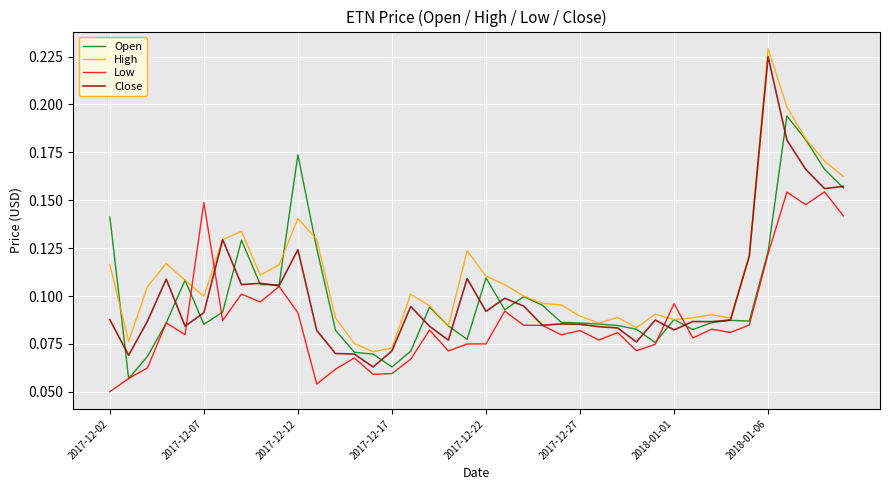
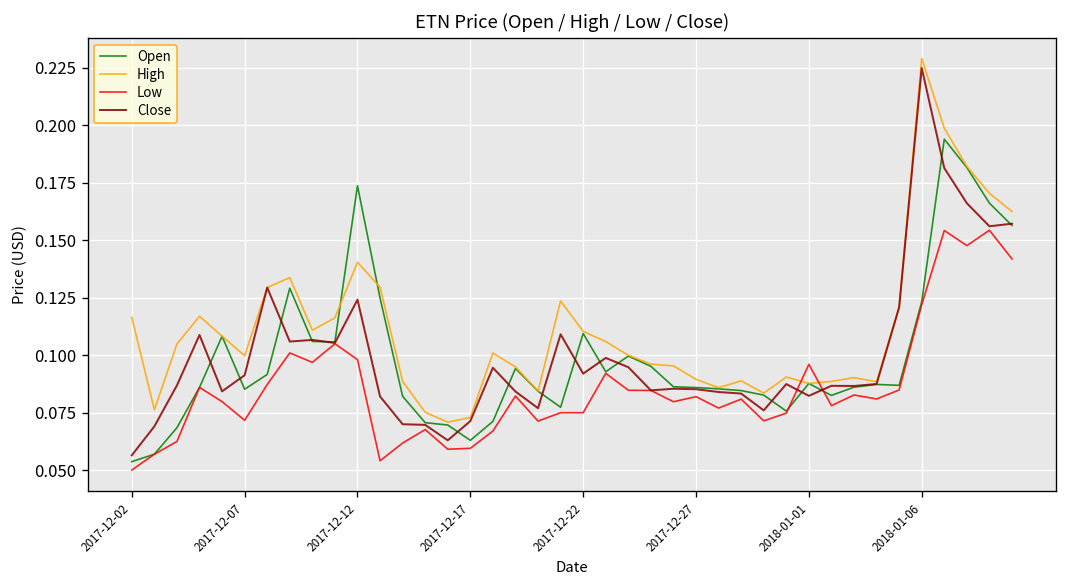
  {
    "Open": {
-     "2017-12-02": 0.141,
+     "2017-12-02": 0.054,
      "2017-12-07": 0.085,
      "2017-12-12": 0.174,
      "2017-12-17": 0.063
    },
    "High": {
      "2017-12-02": 0.116,
      "2017-12-07": 0.100,
      "2017-12-12": 0.140,
      "2017-12-17": 0.073,
      "2017-12-27": 0.090,
      "2018-01-06": 0.229
    },
    "Low": {
      "2017-12-02": 0.050,
-     "2017-12-07": 0.149,
-     "2017-12-12": 0.091,
+     "2017-12-07": 0.072,
+     "2017-12-12": 0.098,
      "2017-12-17": 0.060,
      "2017-12-22": 0.075,
      "2017-12-27": 0.082,
      "2018-01-01": 0.096
    },
    "Close": {
-     "2017-12-02": 0.088,
+     "2017-12-02": 0.056,
      "2017-12-07": 0.091,
      "2017-12-12": 0.124,
      "2017-12-17": 0.071,
      "2017-12-22": 0.092,
      "2018-01-01": 0.082,
      "2018-01-06": 0.225
    }
  }
